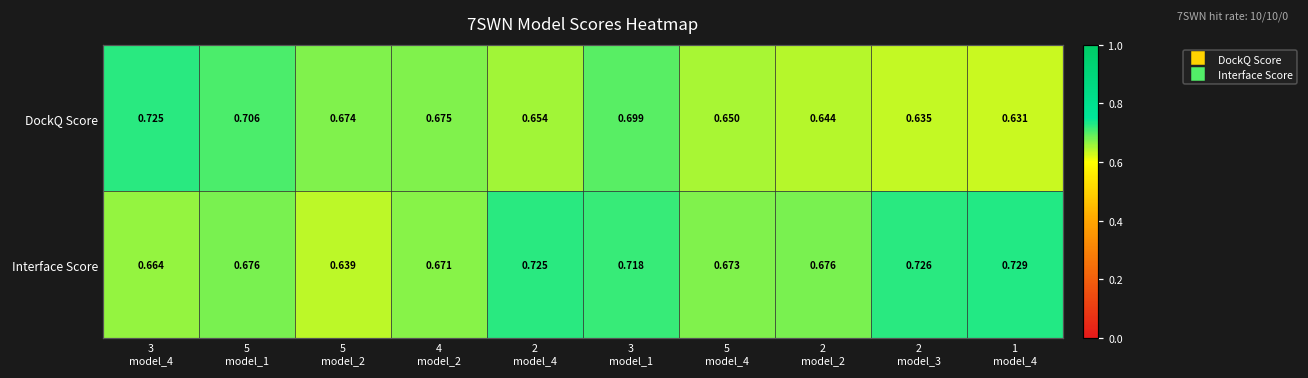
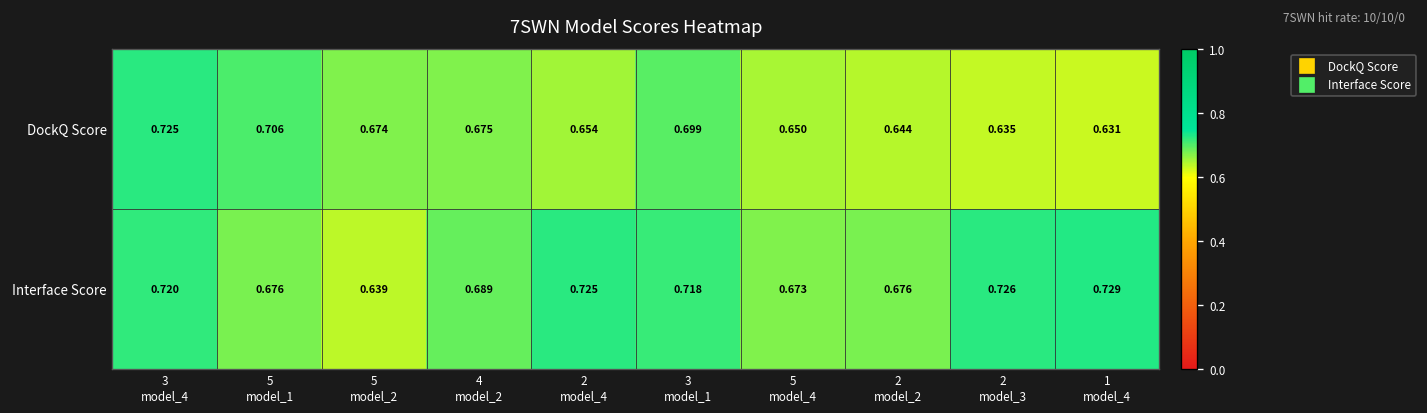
  {
    "DockQ Score": {
      "3 model_4": 0.725,
      "5 model_1": 0.706,
      "5 model_2": 0.674,
      "4 model_2": 0.675,
      "2 model_4": 0.654,
      "3 model_1": 0.699,
      "5 model_4": 0.650,
      "2 model_2": 0.644,
      "2 model_3": 0.635,
      "1 model_4": 0.631
    },
    "Interface Score": {
-     "3 model_4": 0.664,
+     "3 model_4": 0.720,
      "5 model_1": 0.676,
      "5 model_2": 0.639,
-     "4 model_2": 0.671,
+     "4 model_2": 0.689,
      "2 model_4": 0.725,
      "3 model_1": 0.718,
      "5 model_4": 0.673,
      "2 model_2": 0.676,
      "2 model_3": 0.726,
      "1 model_4": 0.729
    }
  }
